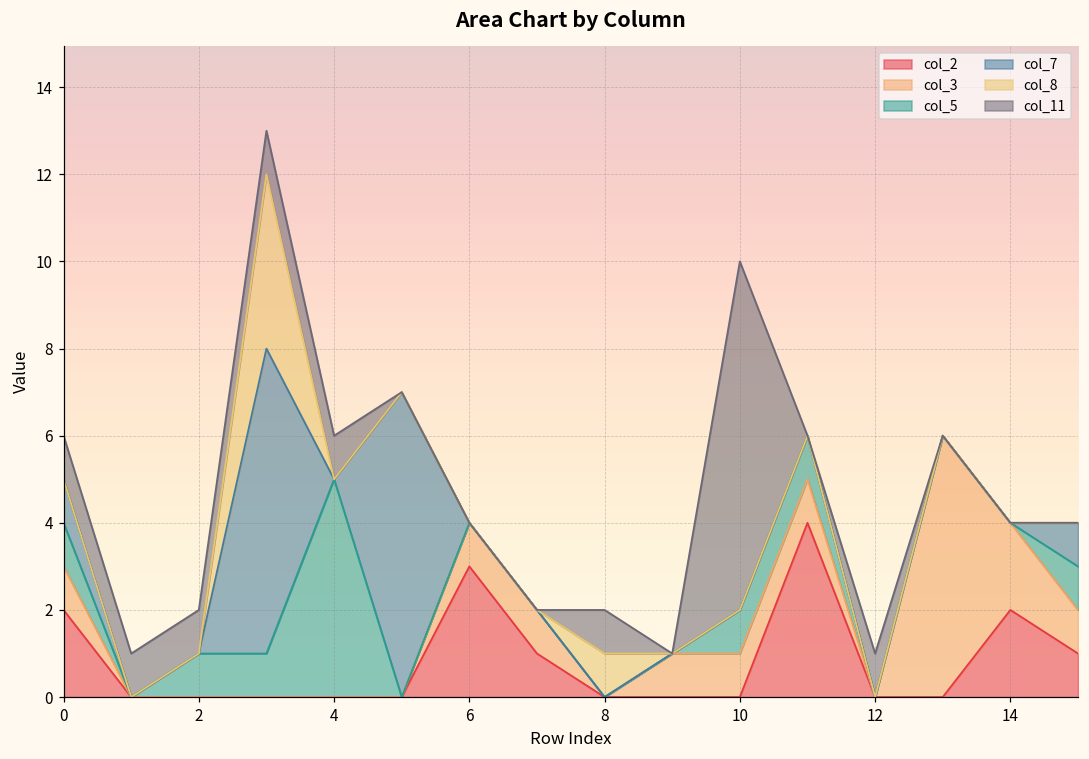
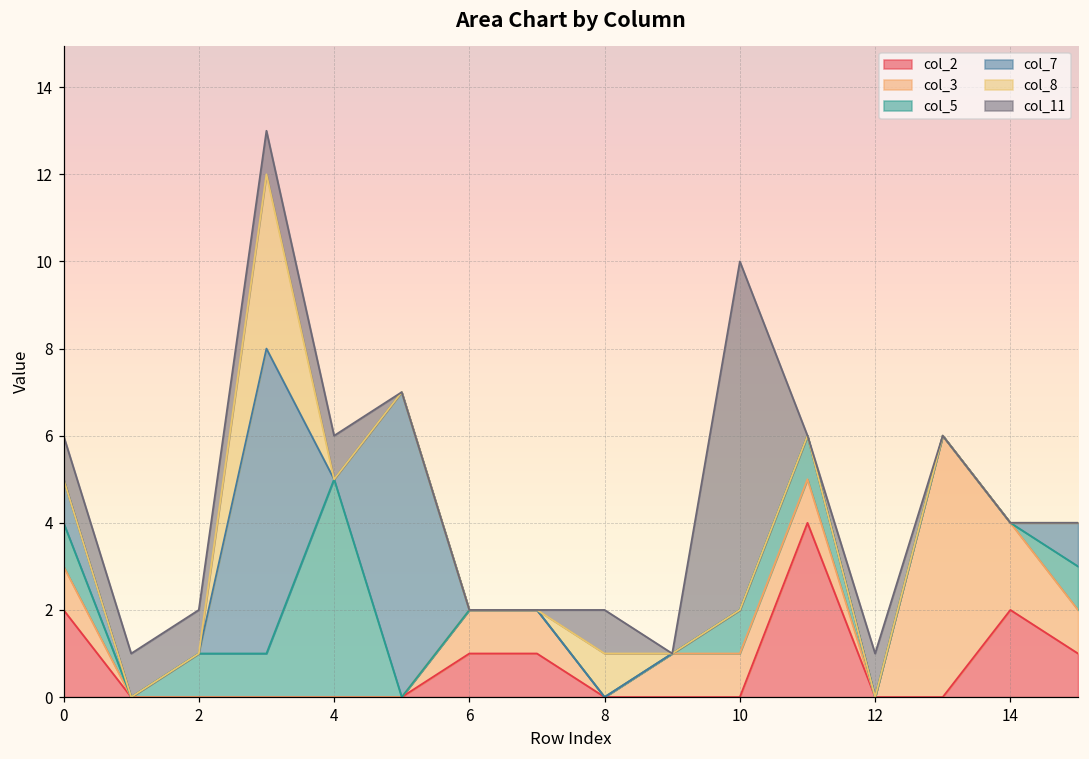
  {
    "col_2": {
      "0": 2,
-     "6": 3,
+     "6": 1,
      "10": 0,
      "14": 2
    }
  }
